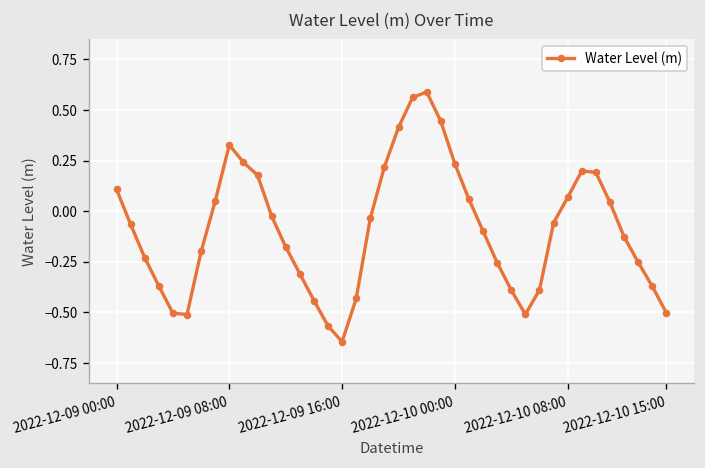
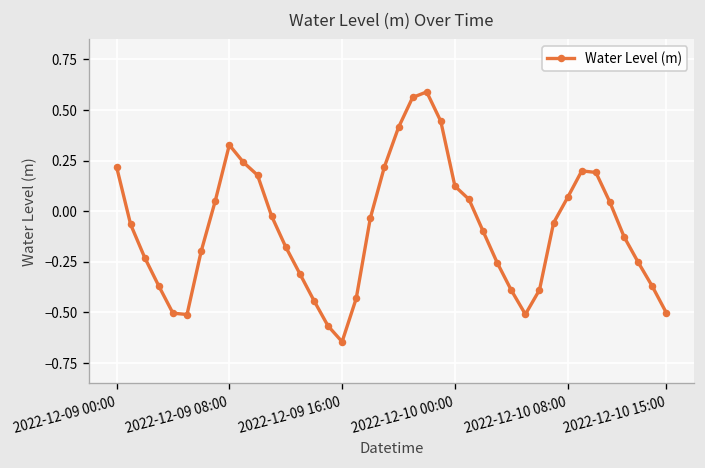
  {
-   "2022-12-09 00:00": 0.11,
+   "2022-12-09 00:00": 0.22,
    "2022-12-09 08:00": 0.33,
    "2022-12-09 16:00": -0.64,
-   "2022-12-10 00:00": 0.23,
+   "2022-12-10 00:00": 0.12,
    "2022-12-10 08:00": 0.07,
    "2022-12-10 15:00": -0.50
  }
